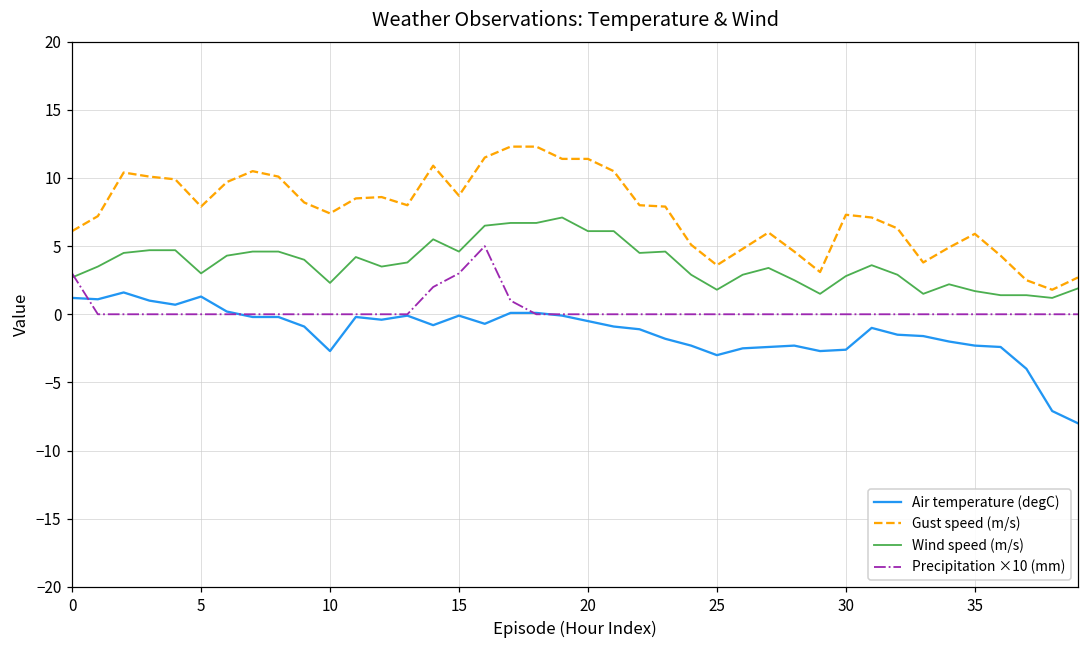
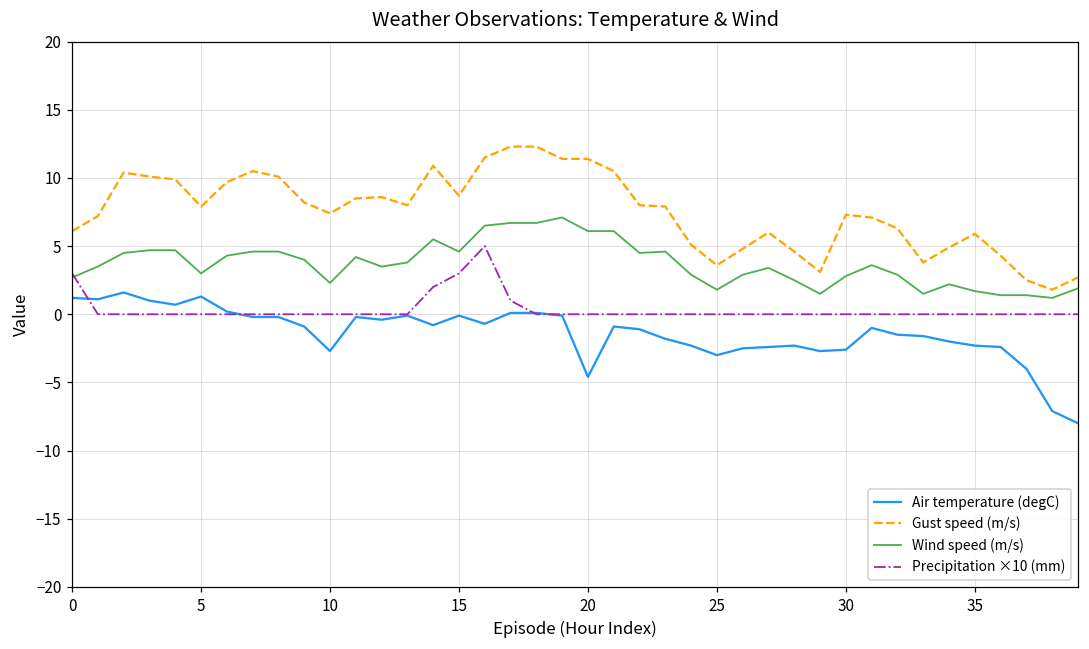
  {
    "Air temperature (degC)": {
      "0": 1.2,
      "5": 1.3,
      "10": -2.7,
      "15": -0.1,
-     "20": -0.5,
+     "20": -4.6,
      "25": -3.0,
      "30": -2.6,
      "35": -2.3
    },
    "Gust speed (m/s)": {
      "0": 6.1,
      "5": 7.9,
      "10": 7.4,
      "15": 8.7,
      "20": 11.4,
      "25": 3.6,
      "30": 7.3,
      "35": 5.9
    },
    "Wind speed (m/s)": {
      "0": 2.7,
      "5": 3.0,
      "10": 2.3,
      "15": 4.6,
      "20": 6.1,
      "25": 1.8,
      "30": 2.8,
      "35": 1.7
    },
    "Precipitation ×10 (mm)": {
      "0": 3.0,
      "5": 0.0,
      "10": 0.0,
      "15": 3.0,
      "20": 0.0,
      "25": 0.0,
      "30": 0.0,
      "35": 0.0
    }
  }
